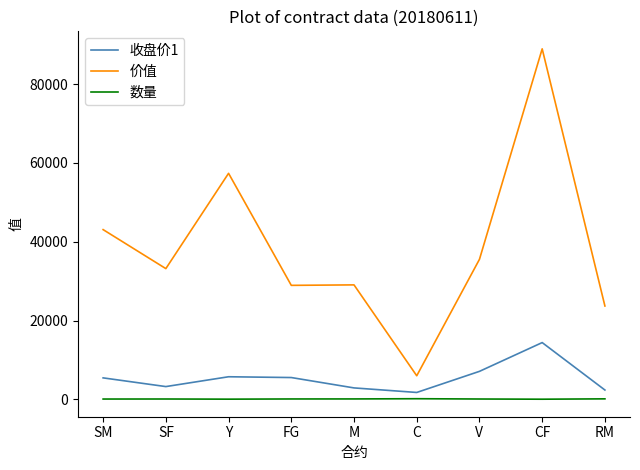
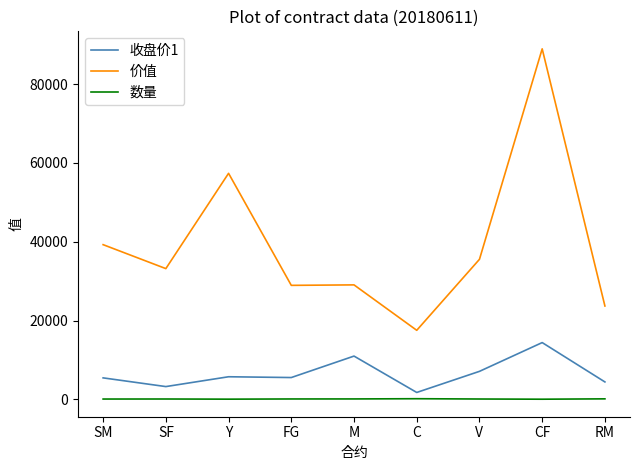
  {
    "收盘价1": {
      "SM": 5000,
      "SF": 3000,
      "Y": 6000,
      "FG": 6000,
-     "M": 3000,
+     "M": 11000,
      "C": 2000,
      "V": 7000,
      "CF": 14000,
-     "RM": 2000
+     "RM": 4000
    },
    "价值": {
-     "SM": 43000,
+     "SM": 39000,
      "SF": 33000,
      "Y": 57000,
      "FG": 29000,
      "M": 29000,
-     "C": 6000,
+     "C": 18000,
      "V": 36000,
      "CF": 89000,
      "RM": 24000
    },
    "数量": {
      "SM": 0,
      "SF": 0,
      "Y": 0,
      "FG": 0,
      "M": 0,
      "C": 0,
      "V": 0,
      "CF": 0,
      "RM": 0
    }
  }
